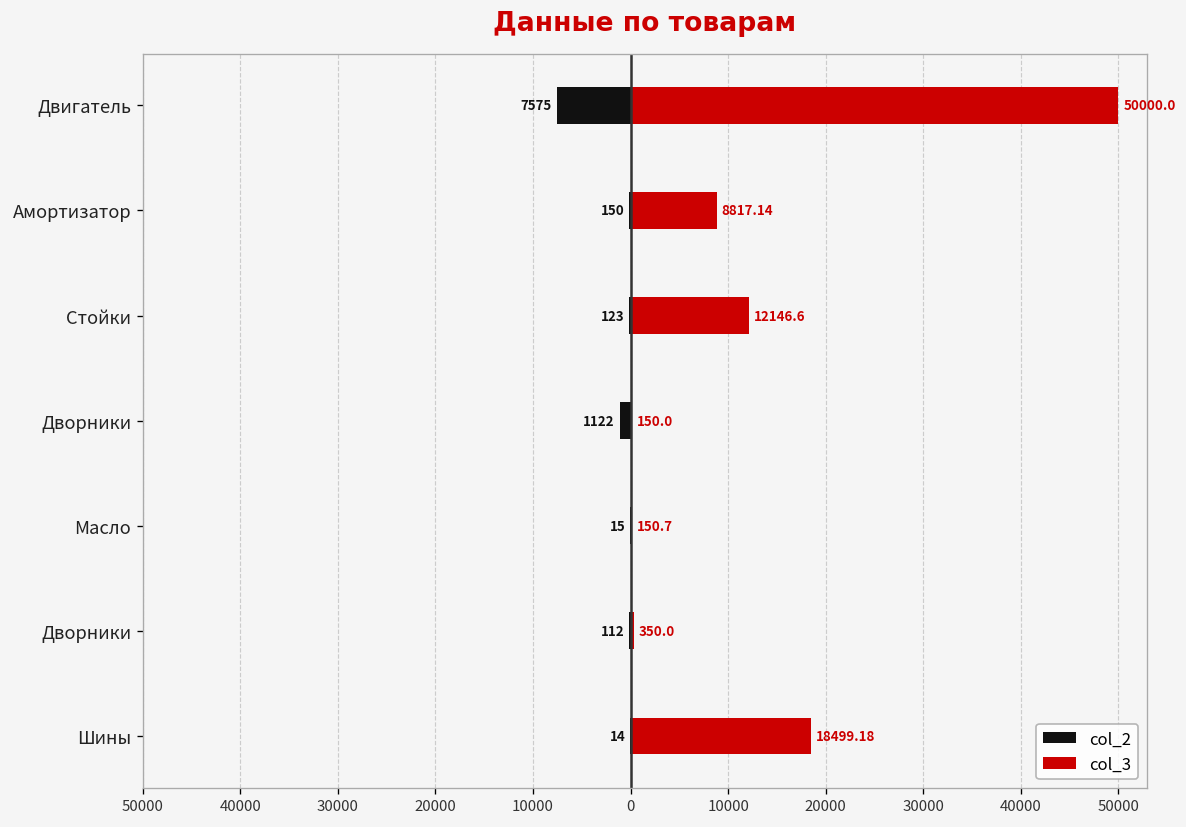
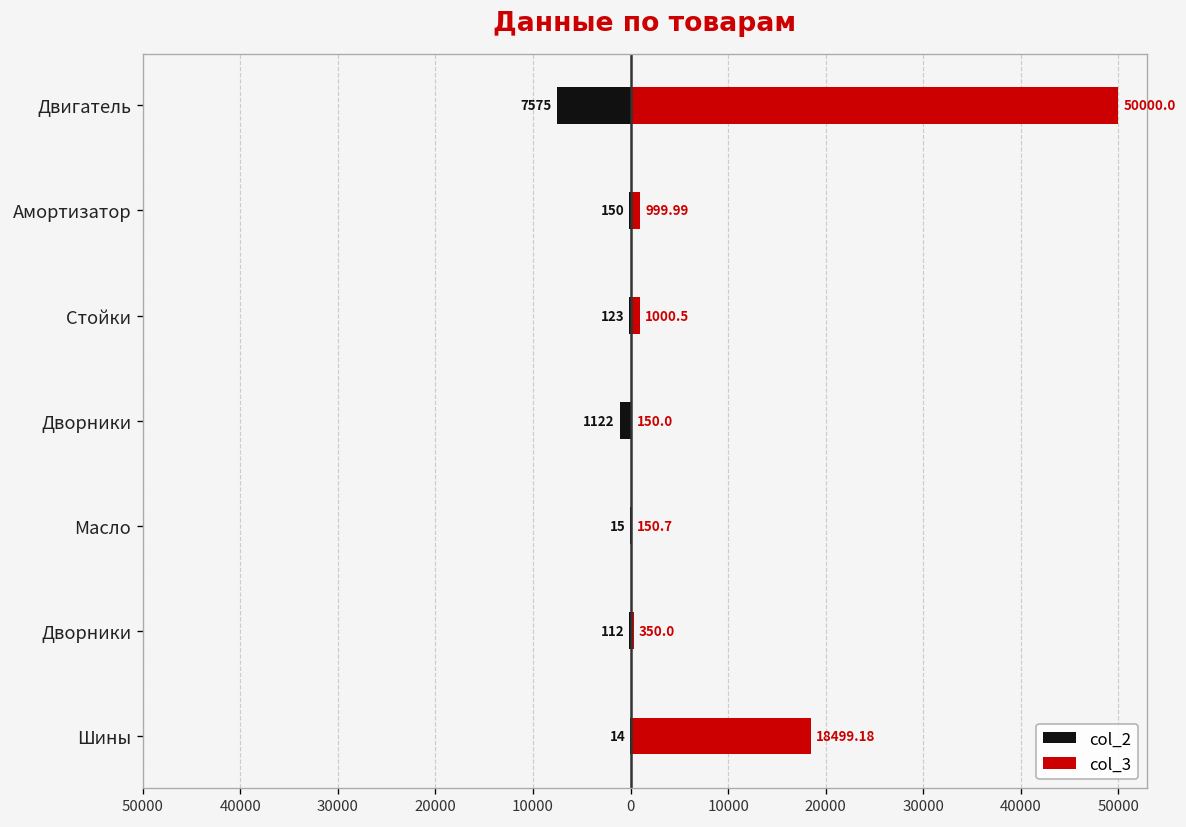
  {
    "col_3": {
      "Двигатель": 50000.0,
-     "Амортизатор": 8817.14,
-     "Стойки": 12146.6,
+     "Амортизатор": 999.99,
+     "Стойки": 1000.5,
      "Масло": 150.7,
      "Шины": 18499.18
    }
  }
